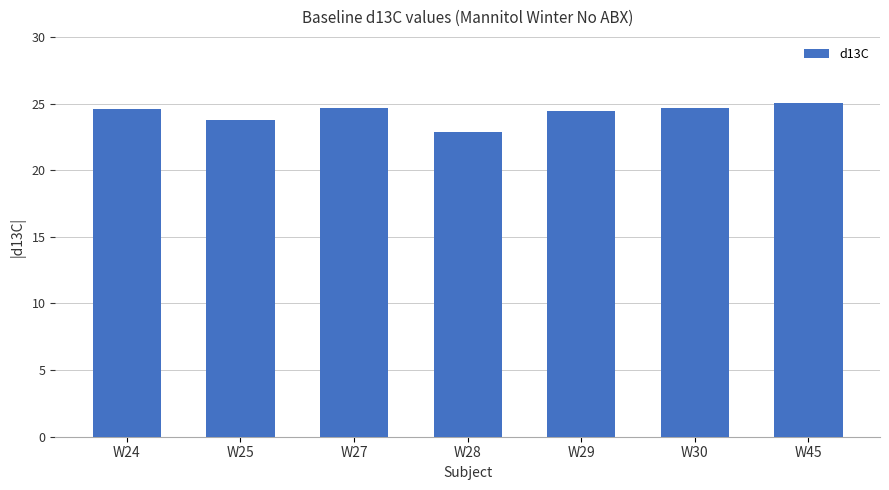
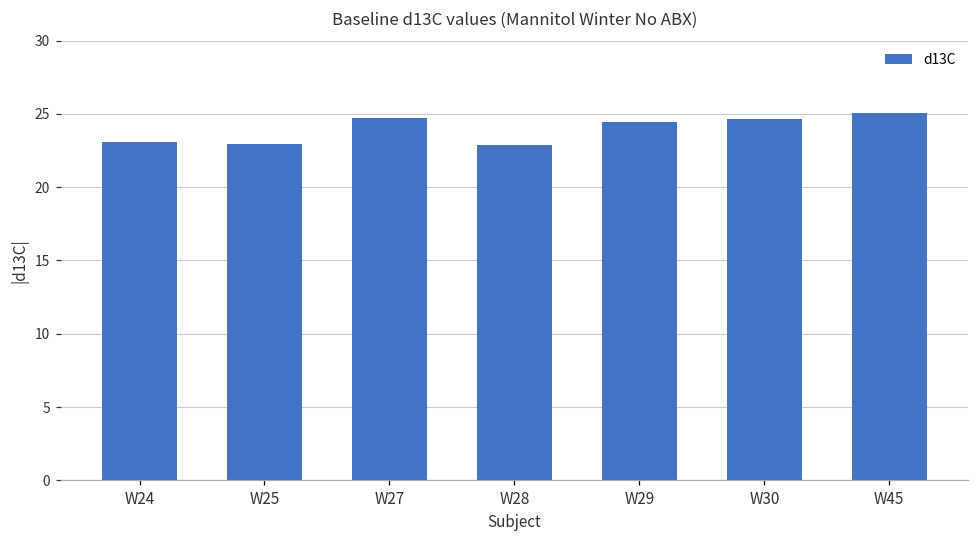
  {
-   "W24": 24.6,
-   "W25": 23.8,
+   "W24": 23.1,
+   "W25": 23.0,
    "W27": 24.7,
    "W28": 22.9,
    "W29": 24.5,
    "W30": 24.7,
    "W45": 25.1
  }
